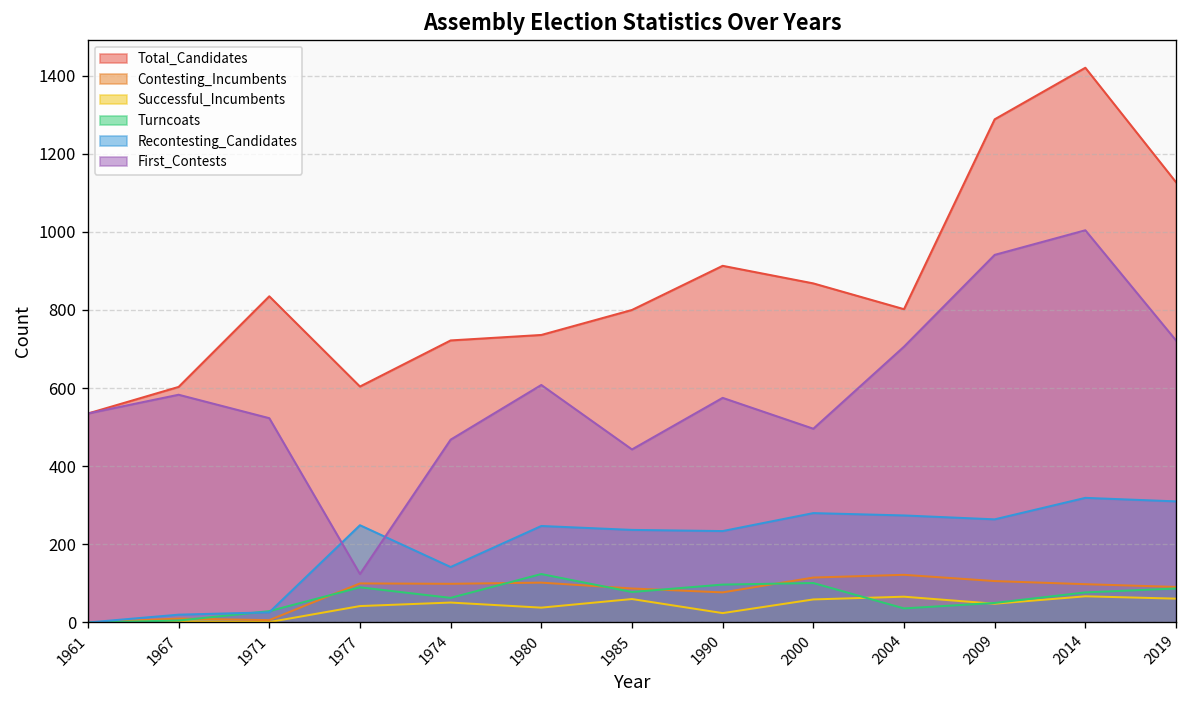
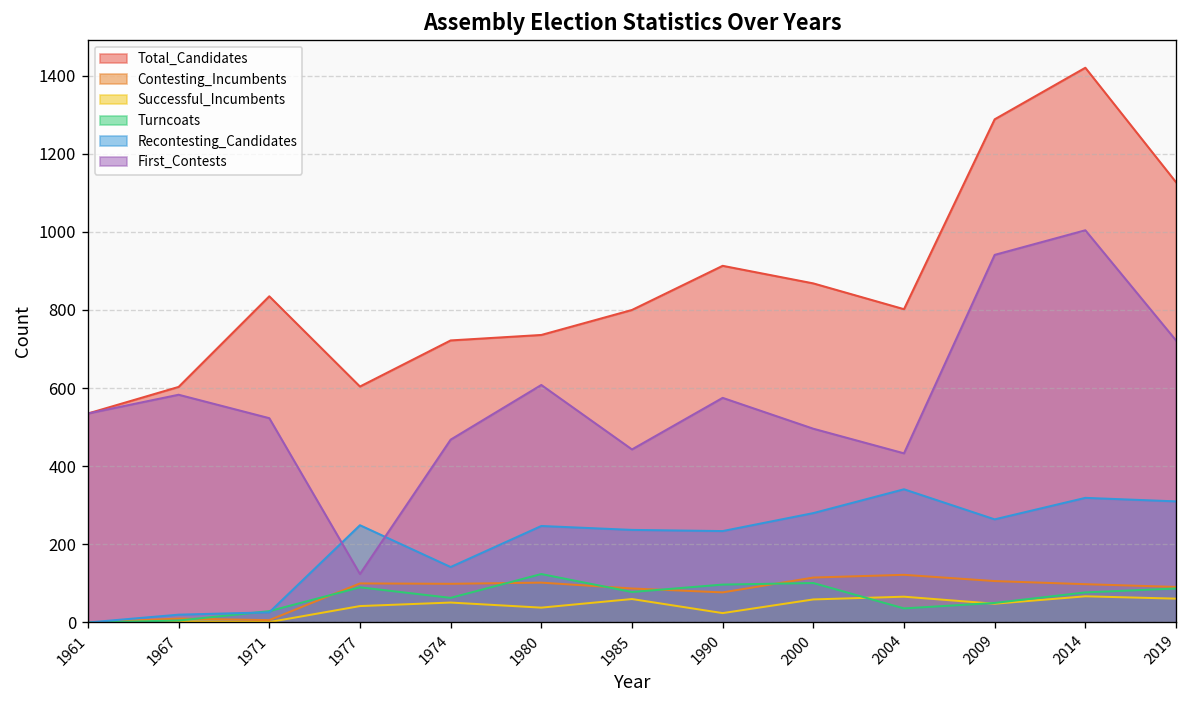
  {
    "Turncoats": {
      "1977": 90,
      "1974": 60,
      "1980": 120,
      "1985": 80,
      "1990": 100,
      "2000": 100,
      "2004": 40,
      "2014": 80
    },
    "Recontesting_Candidates": {
      "1967": 20,
      "1977": 250,
      "1974": 140,
      "1980": 250,
      "1985": 240,
      "1990": 230,
      "2000": 280,
-     "2004": 270,
+     "2004": 340,
      "2009": 260,
      "2014": 320,
      "2019": 310
    },
    "First_Contests": {
      "1967": 580,
      "1971": 520,
      "1977": 120,
      "1974": 470,
      "1980": 610,
      "1985": 440,
      "1990": 580,
      "2000": 500,
-     "2004": 710,
+     "2004": 430,
      "2009": 940,
      "2014": 1000,
      "2019": 720
    }
  }
